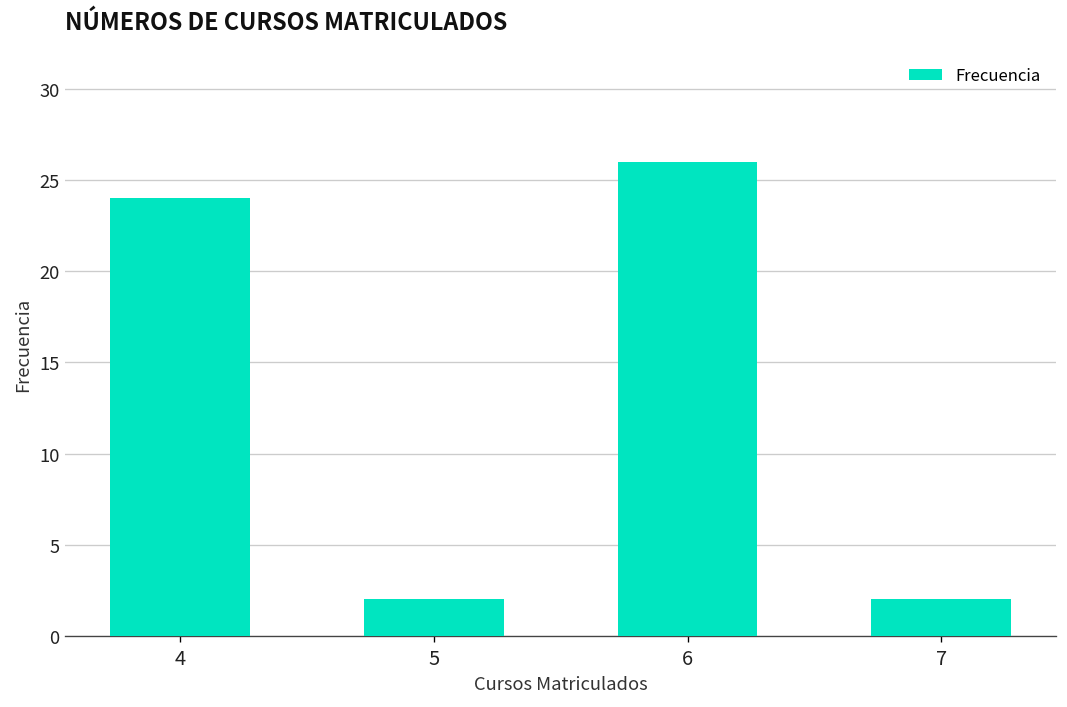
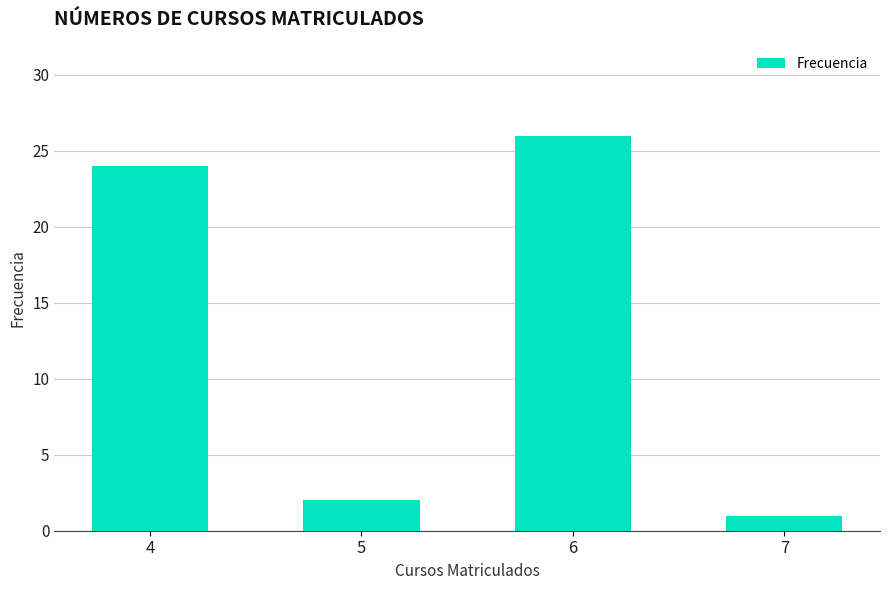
  {
    "4": 24,
    "5": 2,
    "6": 26,
-   "7": 2
+   "7": 1
  }
